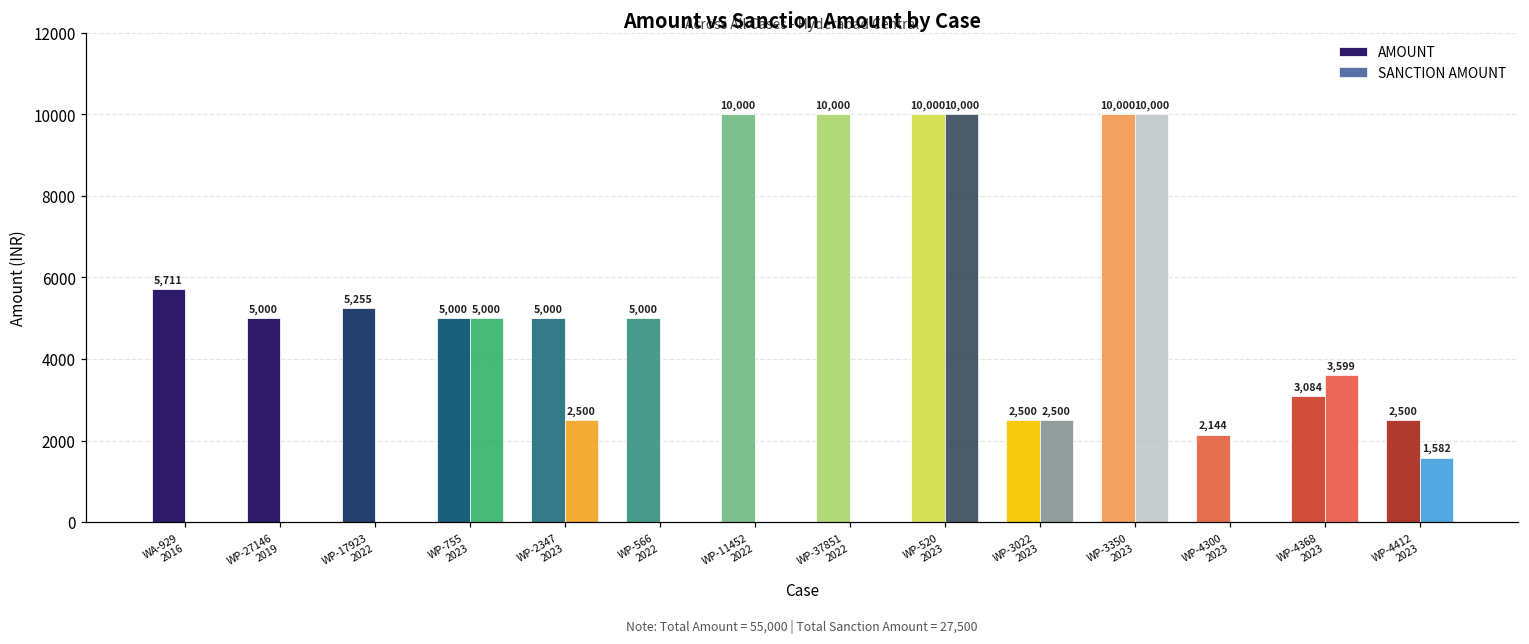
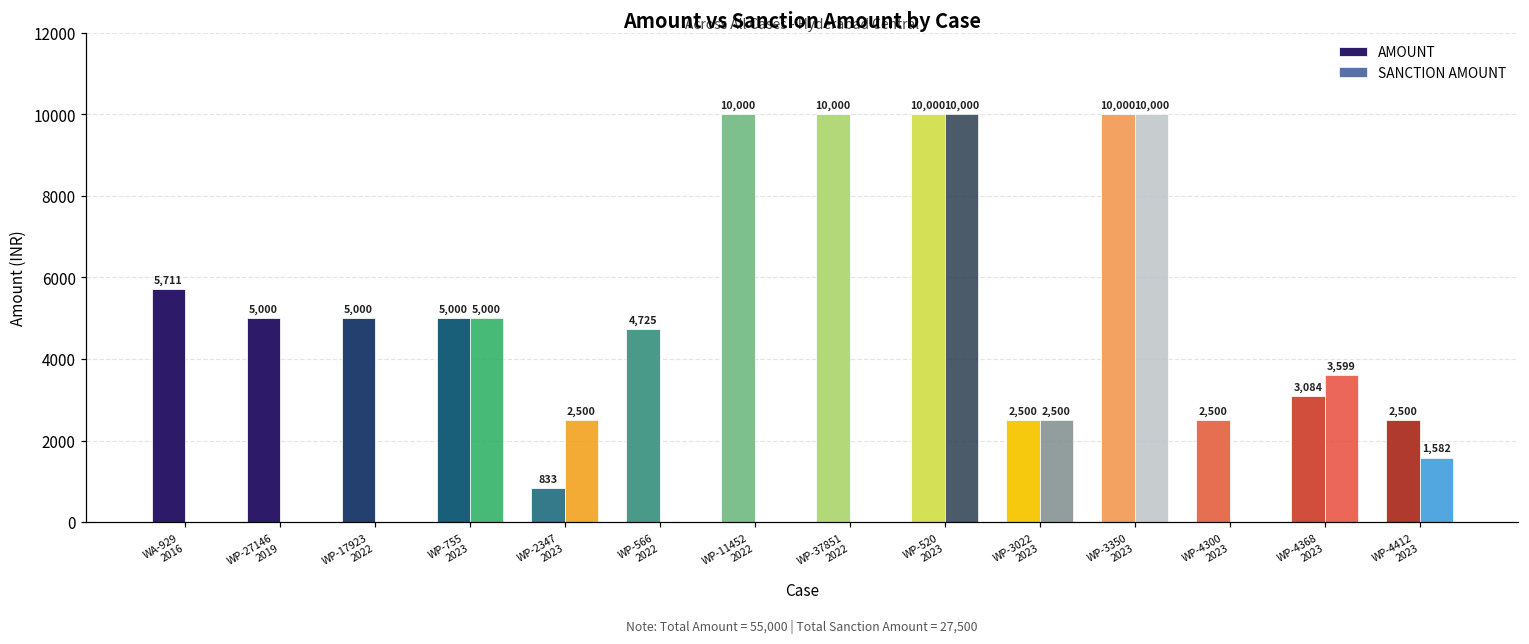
  {
    "AMOUNT": {
      "WA-929 2016": "5,711",
      "WP-27146 2019": "5,000",
-     "WP-17923 2022": "5,255",
+     "WP-17923 2022": "5,000",
      "WP-755 2023": "5,000",
-     "WP-2347 2023": "5,000",
-     "WP-566 2022": "5,000",
+     "WP-2347 2023": "833",
+     "WP-566 2022": "4,725",
      "WP-11452 2022": "10,000",
      "WP-37851 2022": "10,000",
      "WP-520 2023": "10,000",
      "WP-3022 2023": "2,500",
      "WP-3350 2023": "10,000",
-     "WP-4300 2023": "2,144",
+     "WP-4300 2023": "2,500",
      "WP-4368 2023": "3,084",
      "WP-4412 2023": "2,500"
    },
    "SANCTION AMOUNT": {
      "WP-755 2023": "5,000",
      "WP-2347 2023": "2,500",
      "WP-520 2023": "10,000",
      "WP-3022 2023": "2,500",
      "WP-3350 2023": "10,000",
      "WP-4368 2023": "3,599",
      "WP-4412 2023": "1,582"
    }
  }
